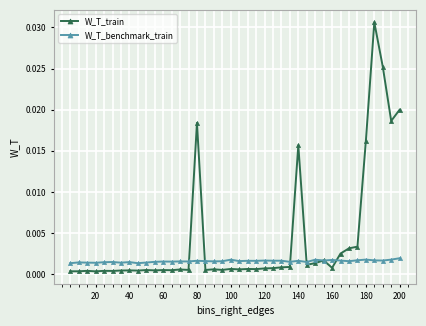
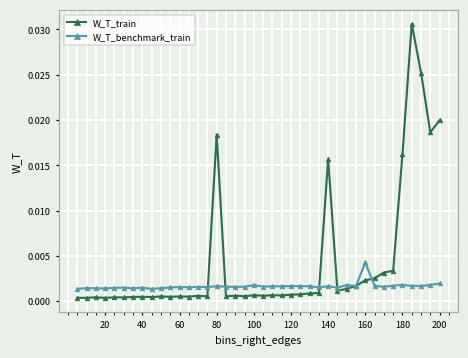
  {
    "W_T_train": {
      "20": 0.000,
      "40": 0.000,
      "60": 0.001,
      "80": 0.018,
      "100": 0.001,
      "120": 0.001,
      "140": 0.016,
-     "160": 0.001,
+     "160": 0.002,
      "180": 0.016,
      "200": 0.020
    },
    "W_T_benchmark_train": {
      "20": 0.001,
      "40": 0.001,
      "60": 0.002,
      "80": 0.002,
      "100": 0.002,
      "120": 0.002,
      "140": 0.002,
-     "160": 0.002,
+     "160": 0.004,
      "180": 0.002,
      "200": 0.002
    }
  }
